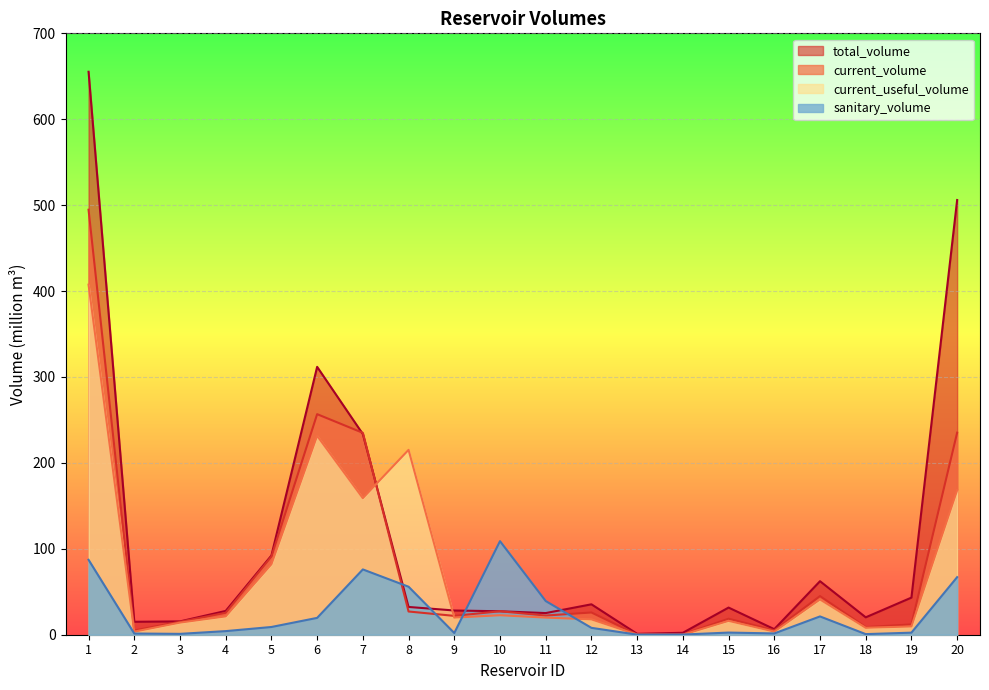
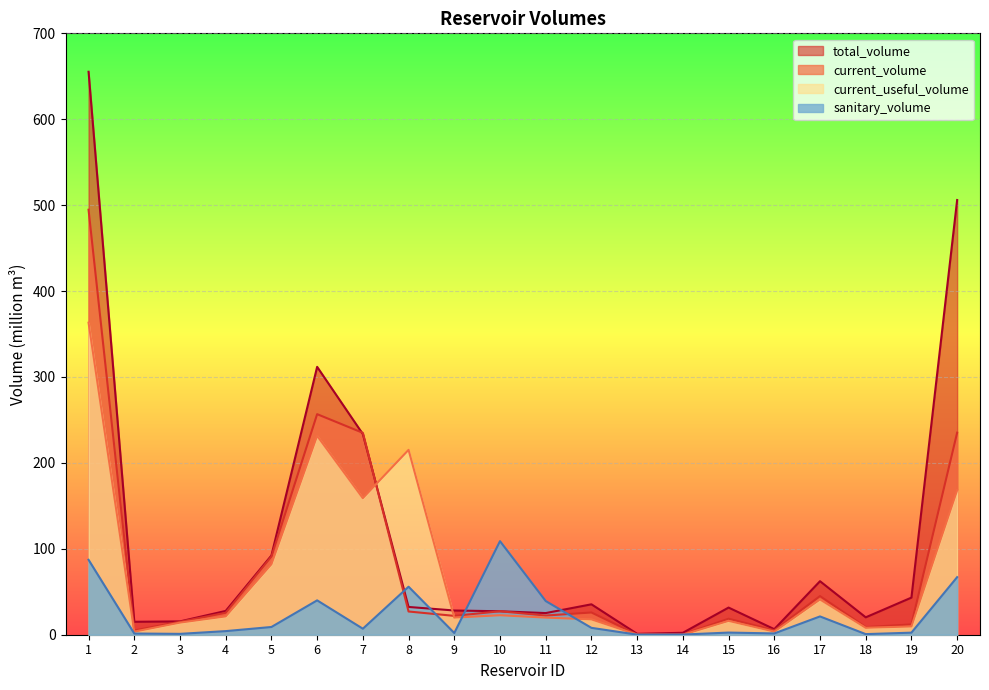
  {
    "current_useful_volume": {
-     "1": 410,
+     "1": 360,
      "4": 20,
      "5": 80,
      "6": 230,
      "7": 160,
      "8": 220,
      "10": 20,
      "12": 20,
      "17": 40,
      "20": 170
    },
    "sanitary_volume": {
      "1": 90,
      "3": 0,
      "4": 0,
      "5": 10,
-     "6": 20,
-     "7": 80,
+     "6": 40,
+     "7": 10,
      "8": 60,
      "9": 0,
      "10": 110,
      "11": 40,
      "12": 10,
      "15": 0,
      "17": 20,
      "18": 0,
      "19": 0,
      "20": 70
    }
  }
